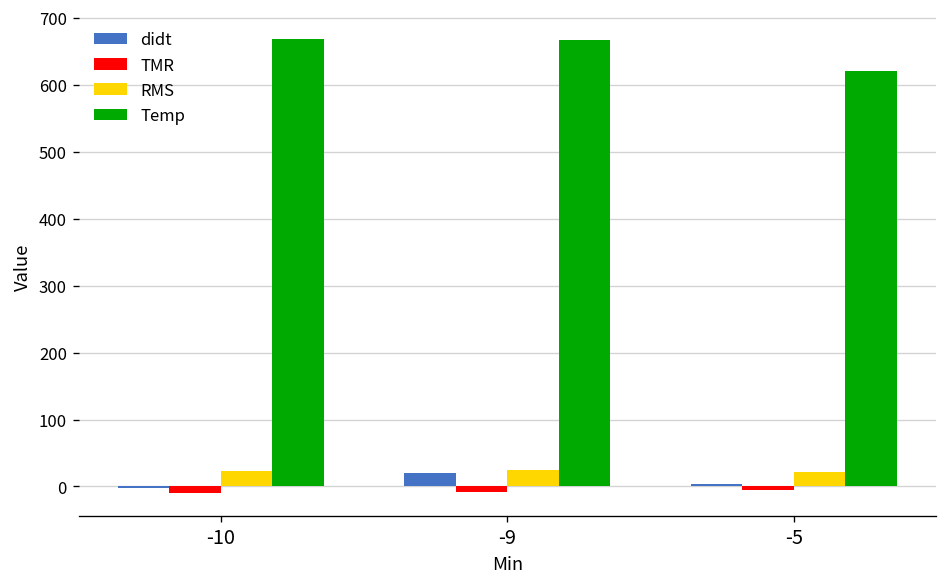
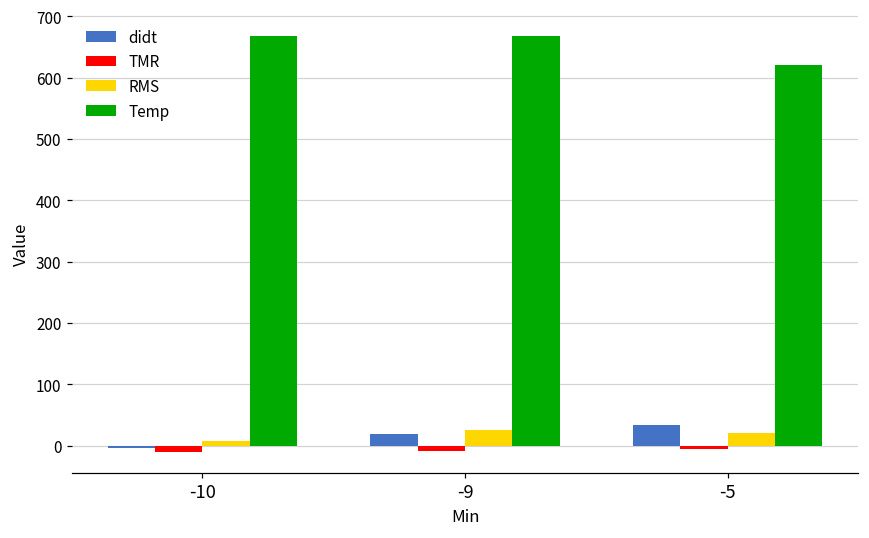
  {
    "didt": {
      "-9": 20,
-     "-5": 0
+     "-5": 30
    },
    "TMR": {
      "-10": -10,
      "-9": -10,
      "-5": -10
    },
    "RMS": {
-     "-10": 20,
+     "-10": 10,
      "-9": 30,
      "-5": 20
    },
    "Temp": {
      "-10": 670,
      "-9": 670,
      "-5": 620
    }
  }
